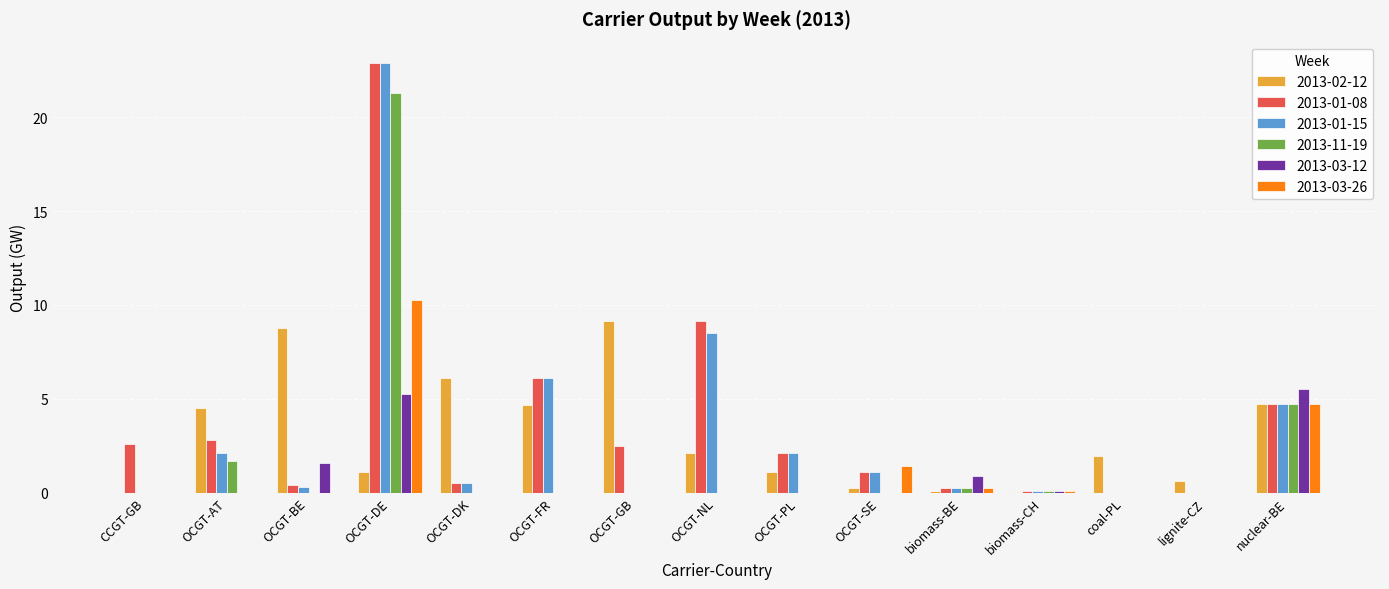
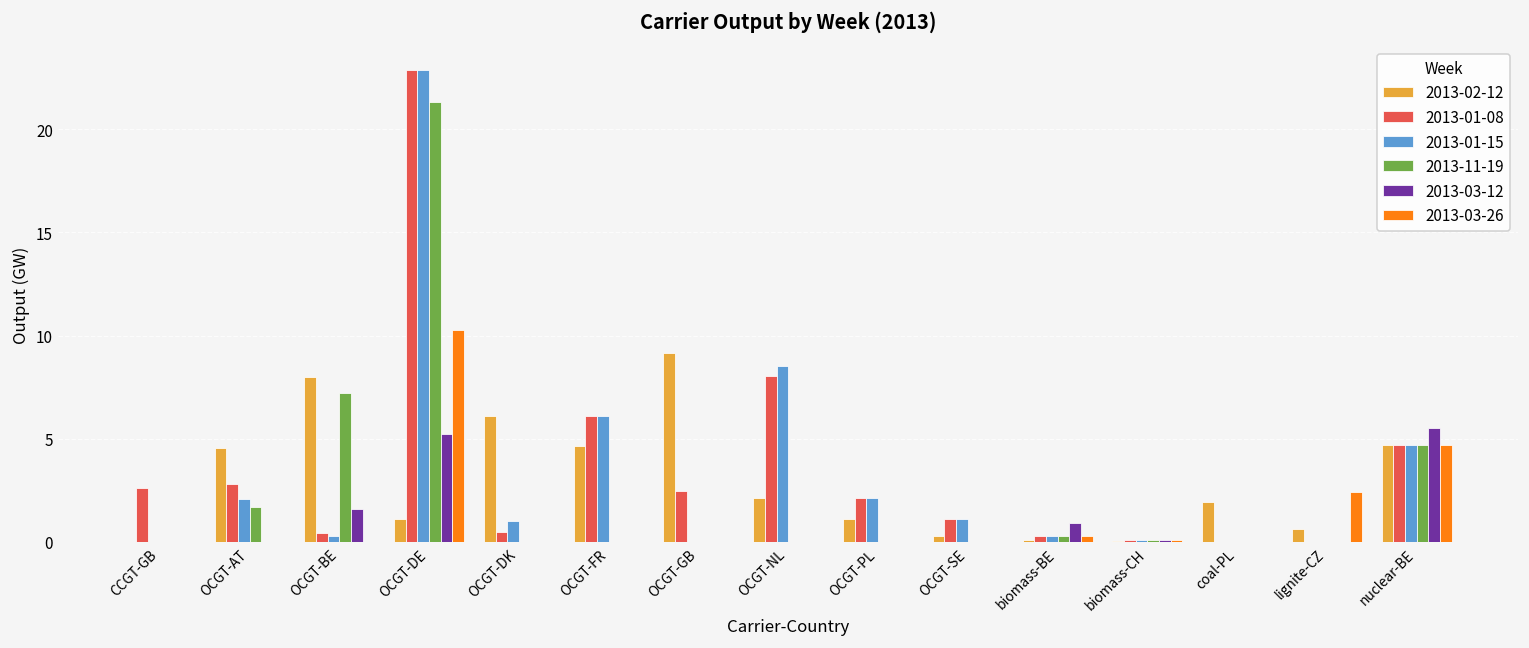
  {
    "2013-02-12": {
      "CCGT-GB": 0.0,
      "OCGT-AT": 4.5,
-     "OCGT-BE": 8.8,
+     "OCGT-BE": 8.0,
      "OCGT-DE": 1.1,
      "OCGT-DK": 6.1,
      "OCGT-FR": 4.7,
      "OCGT-GB": 9.2,
      "OCGT-NL": 2.1,
      "OCGT-PL": 1.1,
      "OCGT-SE": 0.3,
      "coal-PL": 1.9,
      "lignite-CZ": 0.6,
      "nuclear-BE": 4.7
    },
    "2013-01-08": {
      "CCGT-GB": 2.6,
      "OCGT-AT": 2.8,
      "OCGT-BE": 0.4,
      "OCGT-DE": 22.9,
      "OCGT-DK": 0.5,
      "OCGT-FR": 6.1,
      "OCGT-GB": 2.5,
-     "OCGT-NL": 9.2,
+     "OCGT-NL": 8.0,
      "OCGT-PL": 2.1,
      "OCGT-SE": 1.1,
      "biomass-BE": 0.3,
      "coal-PL": 0.0,
      "lignite-CZ": 0.0,
      "nuclear-BE": 4.7
    },
    "2013-01-15": {
      "CCGT-GB": 0.0,
      "OCGT-AT": 2.1,
      "OCGT-BE": 0.3,
      "OCGT-DE": 22.9,
-     "OCGT-DK": 0.5,
+     "OCGT-DK": 1.0,
      "OCGT-FR": 6.1,
      "OCGT-GB": 0.0,
      "OCGT-NL": 8.5,
      "OCGT-PL": 2.1,
      "OCGT-SE": 1.1,
      "biomass-BE": 0.3,
      "coal-PL": 0.0,
      "lignite-CZ": 0.0,
      "nuclear-BE": 4.7
    },
    "2013-11-19": {
      "CCGT-GB": 0.0,
      "OCGT-AT": 1.7,
-     "OCGT-BE": 0.0,
+     "OCGT-BE": 7.2,
      "OCGT-DE": 21.3,
      "OCGT-DK": 0.0,
      "OCGT-FR": 0.0,
      "OCGT-GB": 0.0,
      "OCGT-NL": 0.0,
      "OCGT-PL": 0.0,
      "OCGT-SE": 0.0,
      "biomass-BE": 0.3,
      "coal-PL": 0.0,
      "lignite-CZ": 0.0,
      "nuclear-BE": 4.7
    },
    "2013-03-12": {
      "CCGT-GB": 0.0,
      "OCGT-AT": 0.0,
      "OCGT-BE": 1.6,
      "OCGT-DE": 5.2,
      "OCGT-DK": 0.0,
      "OCGT-FR": 0.0,
      "OCGT-GB": 0.0,
      "OCGT-NL": 0.0,
      "OCGT-PL": 0.0,
      "OCGT-SE": 0.0,
      "biomass-BE": 0.9,
      "coal-PL": 0.0,
      "lignite-CZ": 0.0,
      "nuclear-BE": 5.5
    },
    "2013-03-26": {
      "CCGT-GB": 0.0,
      "OCGT-AT": 0.0,
      "OCGT-BE": 0.0,
      "OCGT-DE": 10.3,
      "OCGT-DK": 0.0,
      "OCGT-FR": 0.0,
      "OCGT-GB": 0.0,
      "OCGT-NL": 0.0,
      "OCGT-PL": 0.0,
-     "OCGT-SE": 1.4,
+     "OCGT-SE": 0.0,
      "biomass-BE": 0.3,
      "coal-PL": 0.0,
-     "lignite-CZ": 0.0,
+     "lignite-CZ": 2.4,
      "nuclear-BE": 4.7
    }
  }
